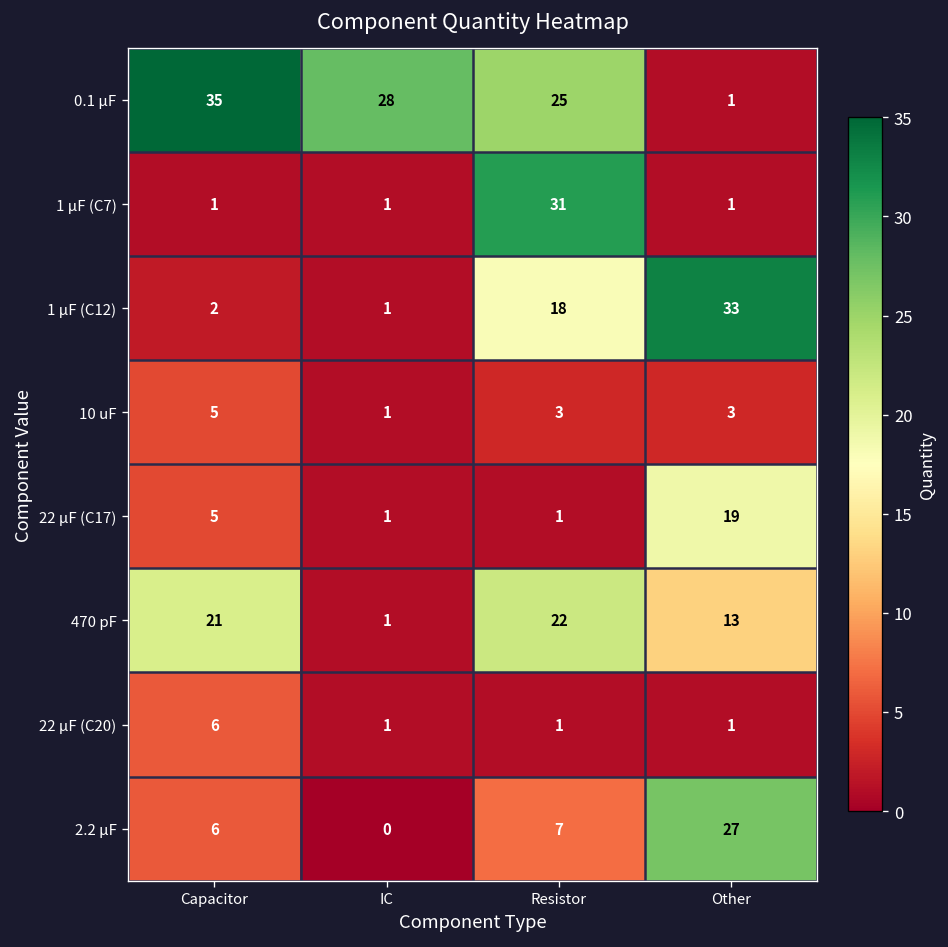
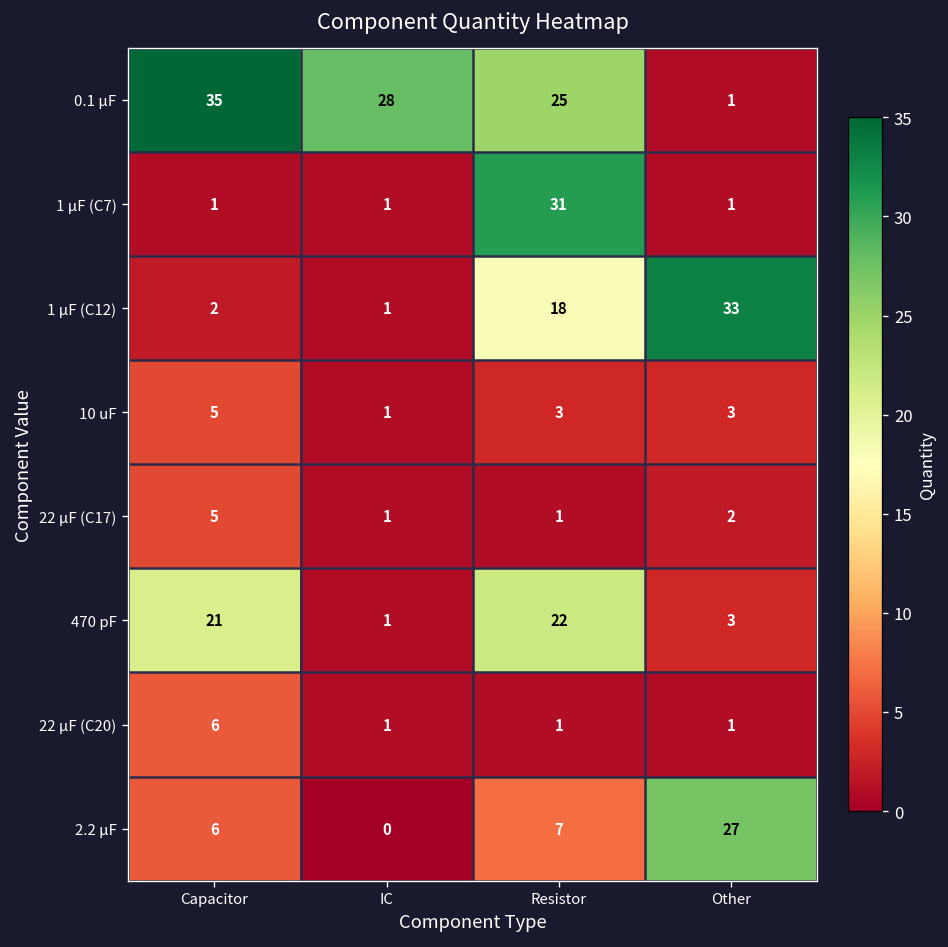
  {
    "0.1 µF": {
      "Capacitor": 35,
      "IC": 28,
      "Resistor": 25,
      "Other": 1
    },
    "1 µF (C7)": {
      "Capacitor": 1,
      "IC": 1,
      "Resistor": 31,
      "Other": 1
    },
    "1 µF (C12)": {
      "Capacitor": 2,
      "IC": 1,
      "Resistor": 18,
      "Other": 33
    },
    "10 uF": {
      "Capacitor": 5,
      "IC": 1,
      "Resistor": 3,
      "Other": 3
    },
    "22 µF (C17)": {
      "Capacitor": 5,
      "IC": 1,
      "Resistor": 1,
-     "Other": 19
+     "Other": 2
    },
    "470 pF": {
      "Capacitor": 21,
      "IC": 1,
      "Resistor": 22,
-     "Other": 13
+     "Other": 3
    },
    "22 µF (C20)": {
      "Capacitor": 6,
      "IC": 1,
      "Resistor": 1,
      "Other": 1
    },
    "2.2 µF": {
      "Capacitor": 6,
      "IC": 0,
      "Resistor": 7,
      "Other": 27
    }
  }
